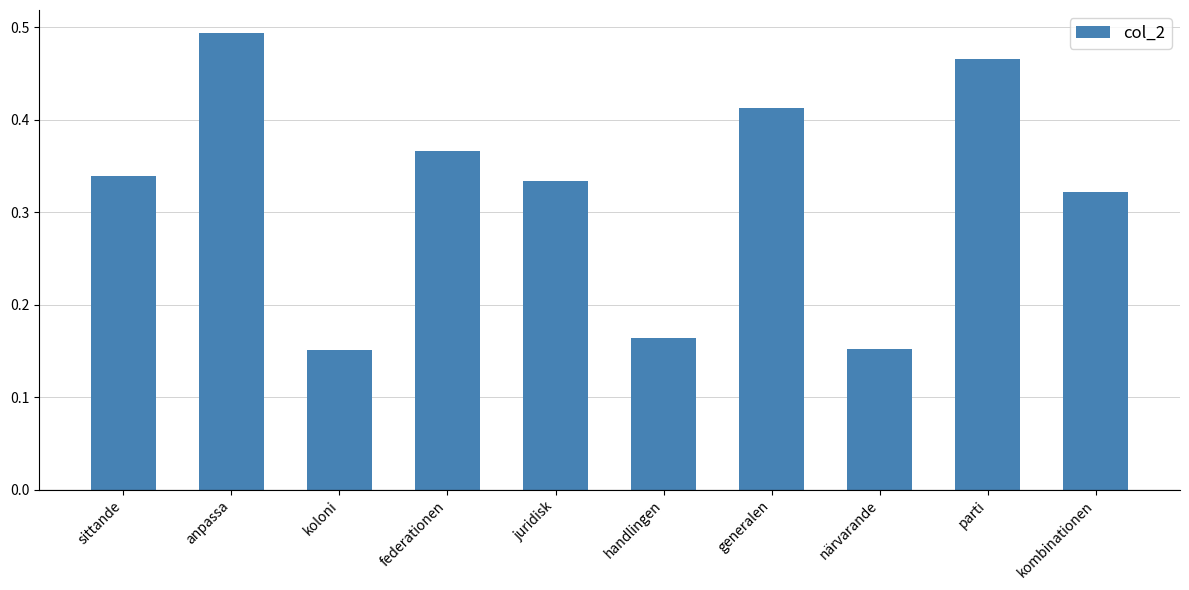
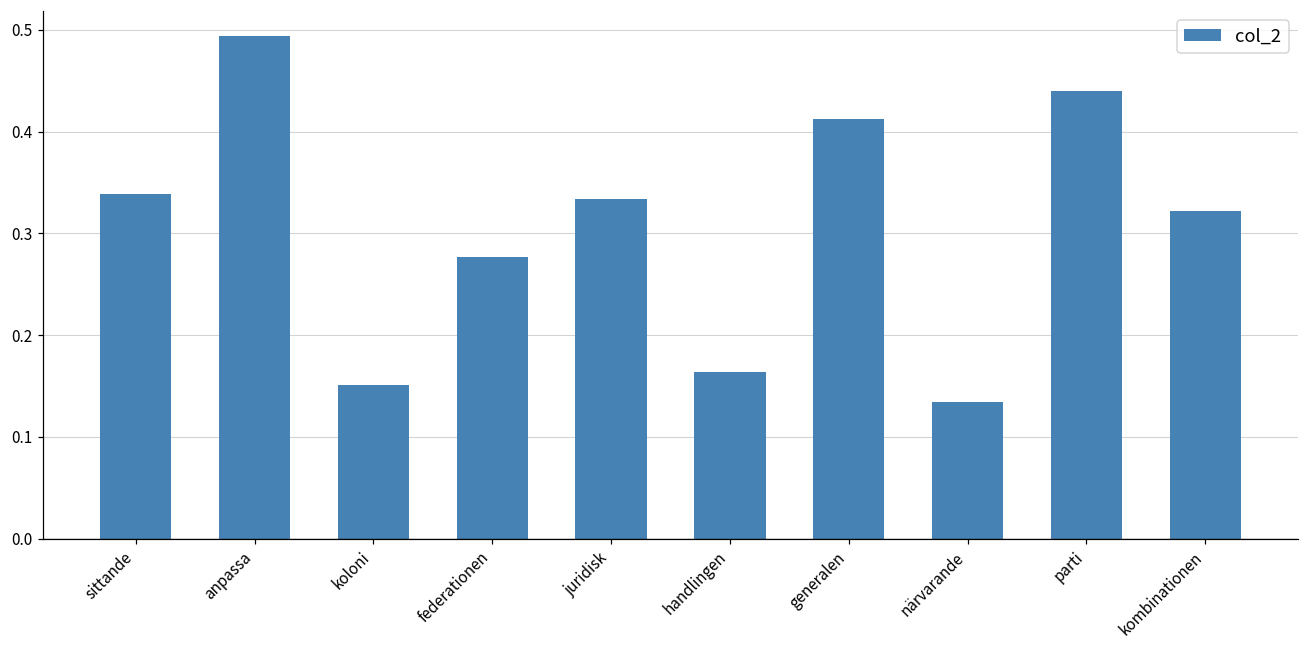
  {
    "sittande": 0.34,
    "anpassa": 0.49,
    "koloni": 0.15,
-   "federationen": 0.37,
+   "federationen": 0.28,
    "juridisk": 0.33,
    "handlingen": 0.16,
    "generalen": 0.41,
-   "närvarande": 0.15,
-   "parti": 0.47,
+   "närvarande": 0.13,
+   "parti": 0.44,
    "kombinationen": 0.32
  }
